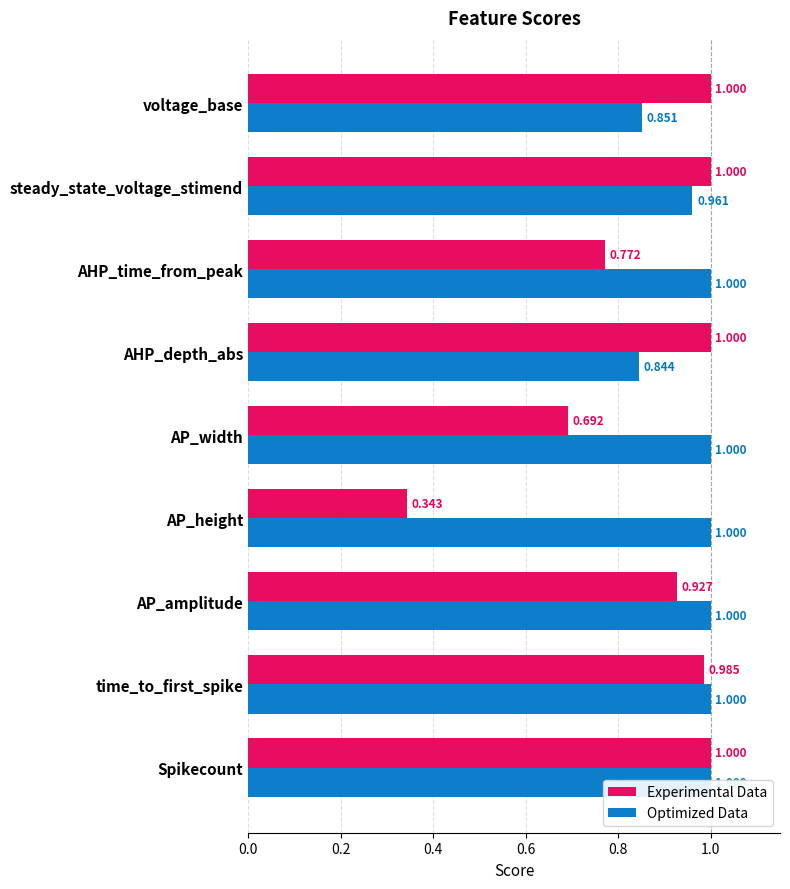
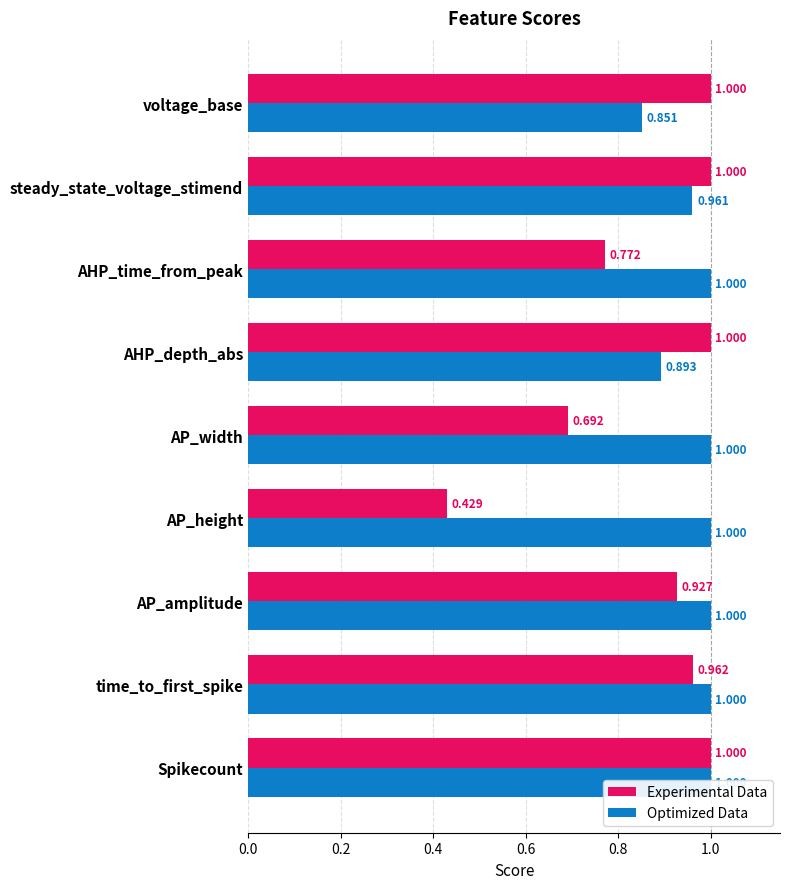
  {
    "Experimental Data": {
      "voltage_base": 1.000,
      "steady_state_voltage_stimend": 1.000,
      "AHP_time_from_peak": 0.772,
      "AHP_depth_abs": 1.000,
      "AP_width": 0.692,
-     "AP_height": 0.343,
+     "AP_height": 0.429,
      "AP_amplitude": 0.927,
-     "time_to_first_spike": 0.985,
+     "time_to_first_spike": 0.962,
      "Spikecount": 1.000
    },
    "Optimized Data": {
      "voltage_base": 0.851,
      "steady_state_voltage_stimend": 0.961,
      "AHP_time_from_peak": 1.000,
-     "AHP_depth_abs": 0.844,
+     "AHP_depth_abs": 0.893,
      "AP_width": 1.000,
      "AP_height": 1.000,
      "AP_amplitude": 1.000,
      "time_to_first_spike": 1.000
    }
  }
